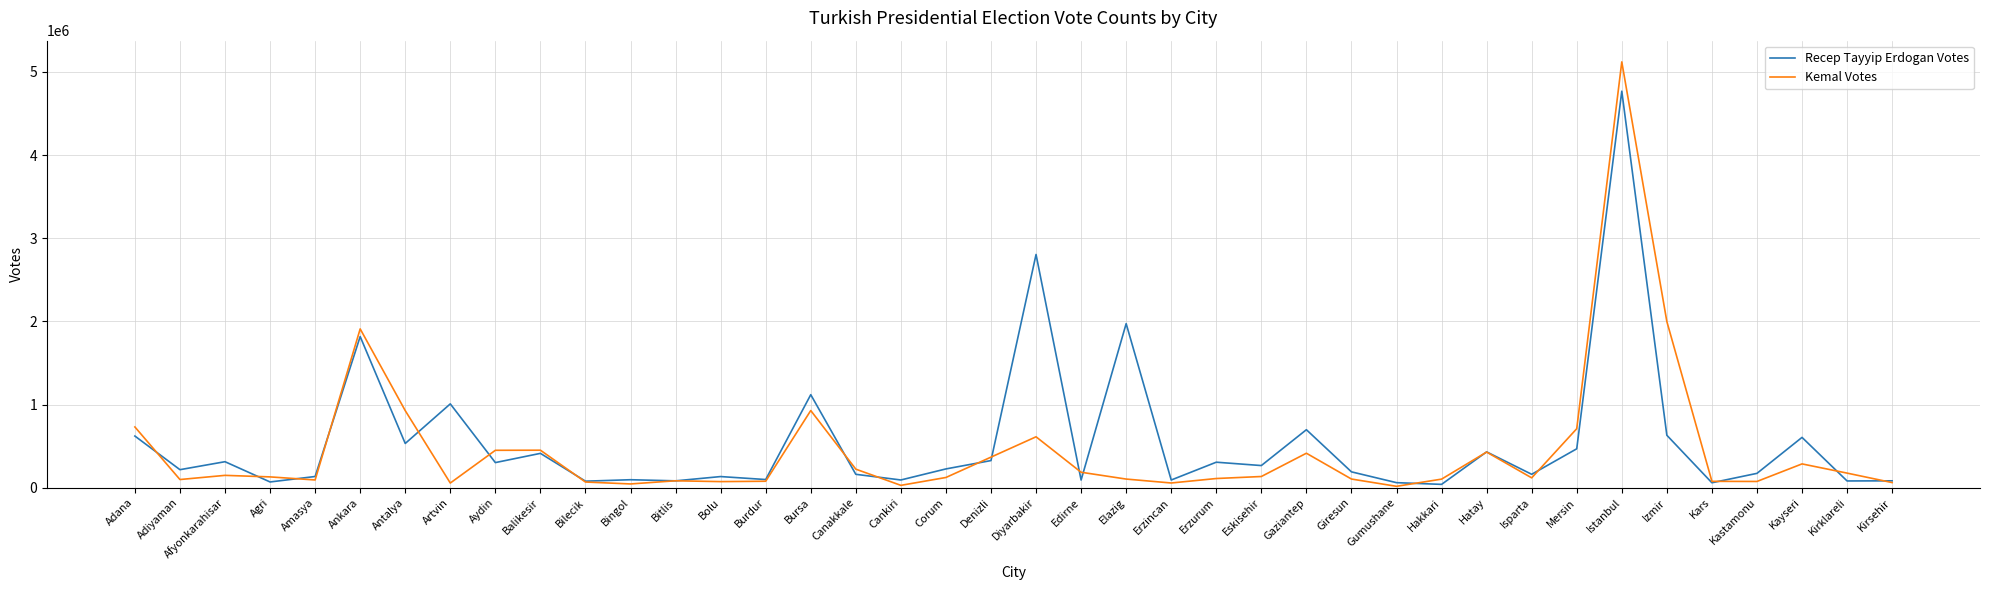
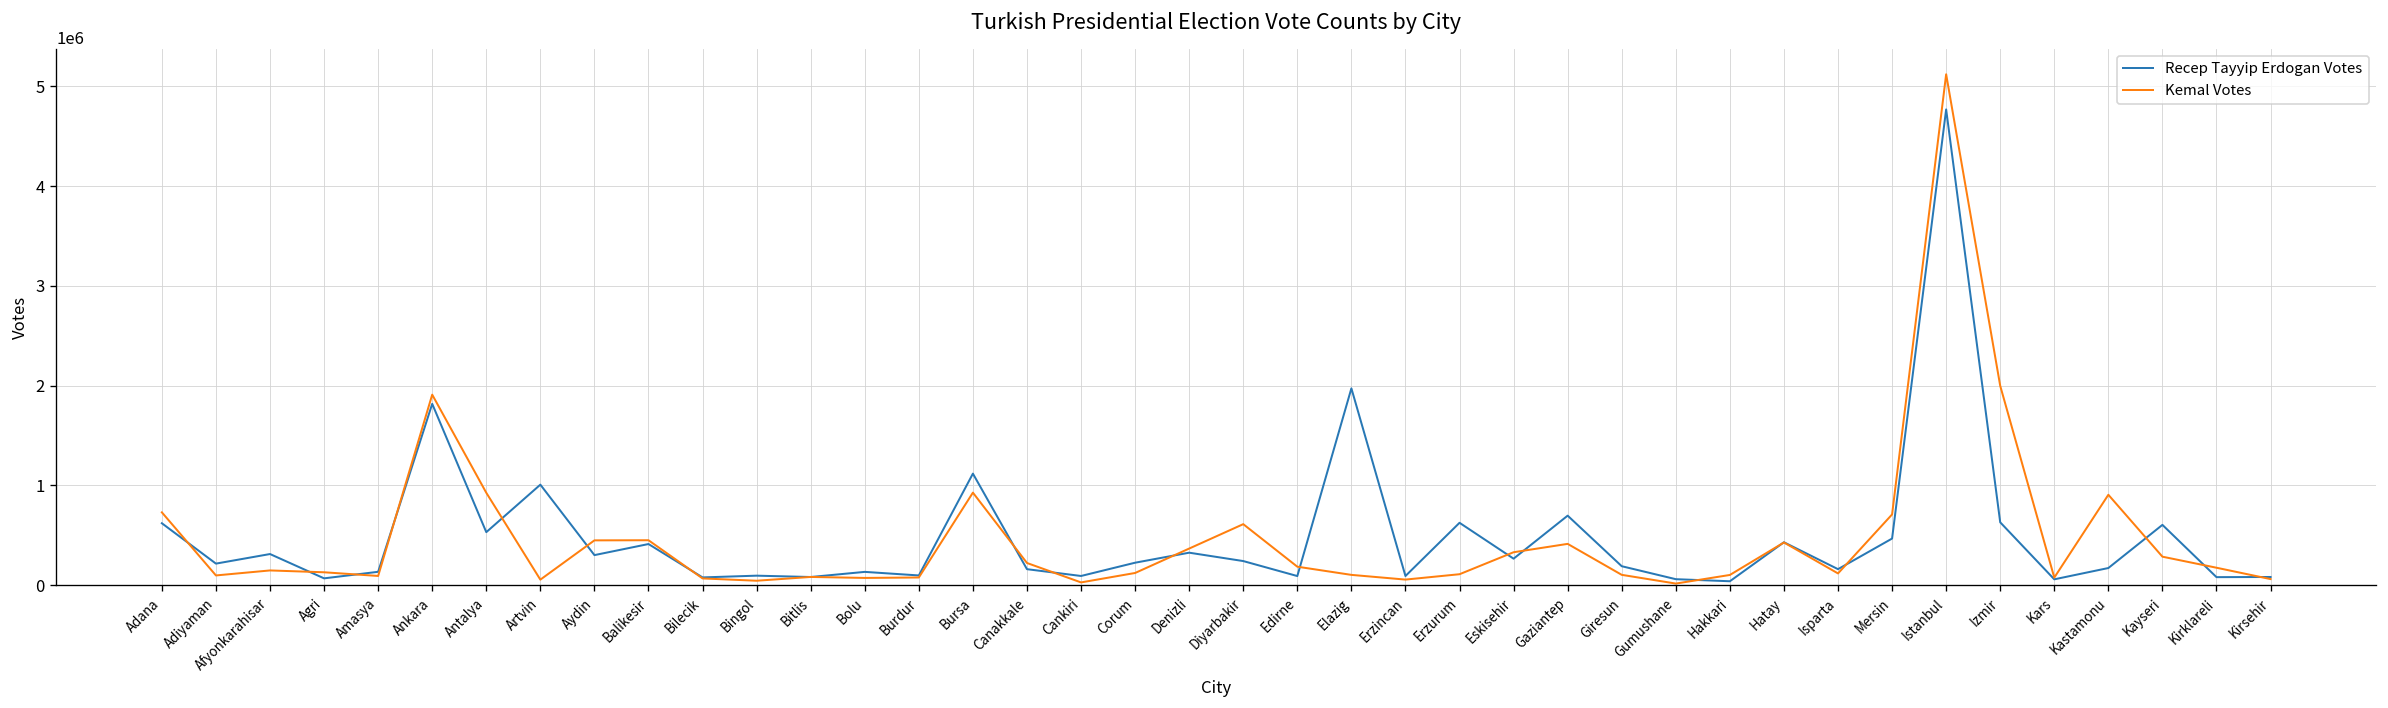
  {
    "Recep Tayyip Erdogan Votes": {
      "Adana": 600000,
      "Adiyaman": 200000,
      "Afyonkarahisar": 300000,
      "Agri": 100000,
      "Amasya": 100000,
      "Ankara": 1800000,
      "Antalya": 500000,
      "Artvin": 1000000,
      "Aydin": 300000,
      "Balikesir": 400000,
      "Bingol": 100000,
      "Bolu": 100000,
      "Bursa": 1100000,
      "Canakkale": 200000,
      "Cankiri": 100000,
      "Corum": 200000,
      "Denizli": 300000,
-     "Diyarbakir": 2800000,
+     "Diyarbakir": 200000,
      "Edirne": 100000,
      "Elazig": 2000000,
      "Erzincan": 100000,
-     "Erzurum": 300000,
+     "Erzurum": 600000,
      "Eskisehir": 300000,
      "Gaziantep": 700000,
      "Giresun": 200000,
      "Gumushane": 100000,
      "Hakkari": 0,
      "Isparta": 200000,
      "Mersin": 500000,
      "Istanbul": 4800000,
      "Izmir": 600000,
      "Kastamonu": 200000,
      "Kayseri": 600000,
      "Kirklareli": 100000
    },
    "Kemal Votes": {
      "Adana": 700000,
      "Adiyaman": 100000,
      "Afyonkarahisar": 100000,
      "Agri": 100000,
      "Amasya": 100000,
      "Ankara": 1900000,
      "Antalya": 900000,
      "Artvin": 100000,
      "Aydin": 400000,
      "Balikesir": 500000,
      "Bingol": 0,
      "Bolu": 100000,
      "Bursa": 900000,
      "Canakkale": 200000,
      "Cankiri": 0,
      "Corum": 100000,
      "Denizli": 400000,
      "Diyarbakir": 600000,
      "Edirne": 200000,
      "Elazig": 100000,
      "Erzincan": 100000,
      "Erzurum": 100000,
-     "Eskisehir": 100000,
+     "Eskisehir": 300000,
      "Gaziantep": 400000,
      "Giresun": 100000,
      "Gumushane": 0,
      "Hakkari": 100000,
      "Isparta": 100000,
      "Mersin": 700000,
      "Istanbul": 5100000,
      "Izmir": 2000000,
-     "Kastamonu": 100000,
+     "Kastamonu": 900000,
      "Kayseri": 300000,
      "Kirklareli": 200000
    }
  }
